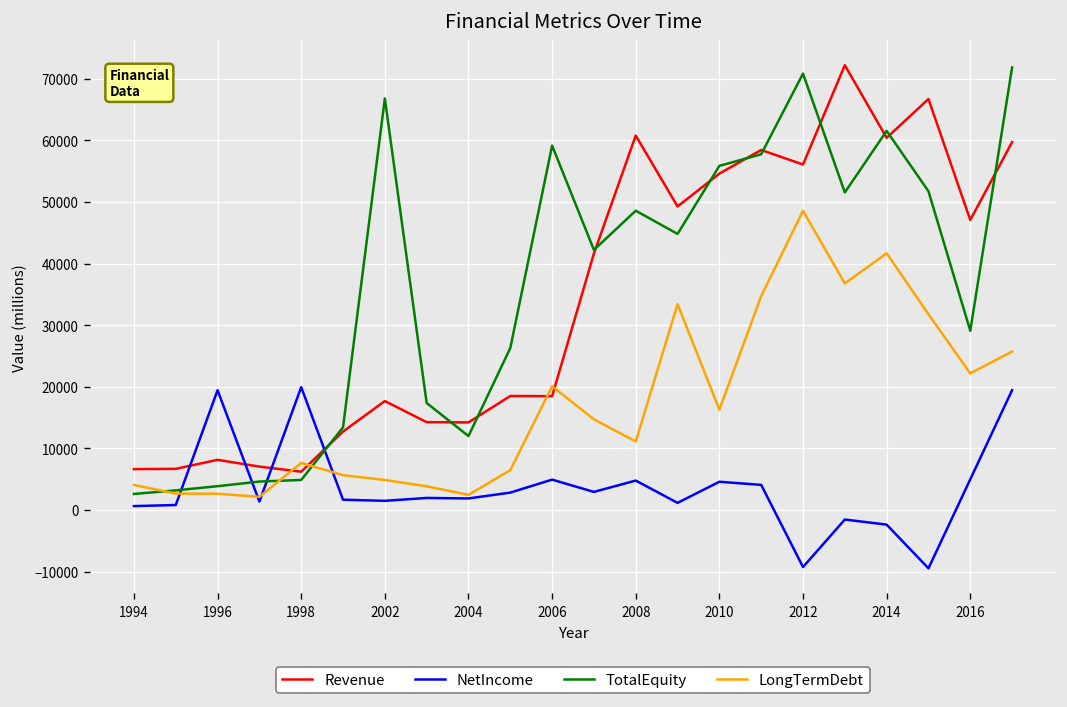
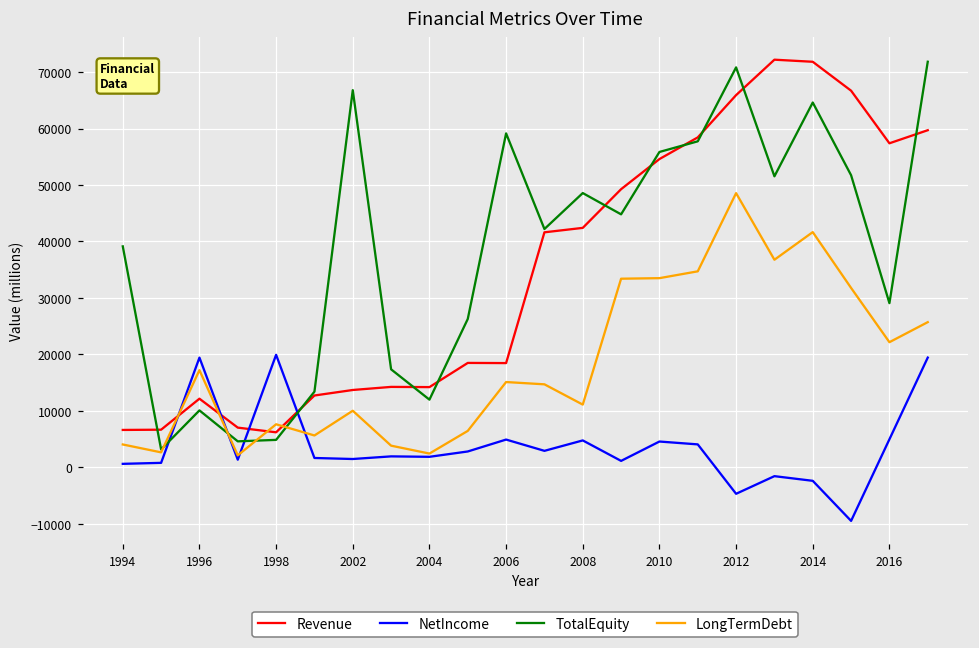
  {
    "Revenue": {
      "1994": 7000,
-     "1996": 8000,
+     "1996": 12000,
      "1998": 6000,
-     "2002": 18000,
+     "2002": 14000,
      "2004": 14000,
      "2006": 18000,
-     "2008": 61000,
+     "2008": 42000,
      "2010": 55000,
-     "2012": 56000,
-     "2014": 60000,
-     "2016": 47000
+     "2012": 66000,
+     "2014": 72000,
+     "2016": 57000
    },
    "NetIncome": {
      "1994": 1000,
      "1996": 19000,
      "1998": 20000,
      "2002": 1000,
      "2004": 2000,
      "2006": 5000,
      "2008": 5000,
      "2010": 5000,
-     "2012": -9000,
+     "2012": -5000,
      "2014": -2000,
      "2016": 5000
    },
    "TotalEquity": {
-     "1994": 3000,
-     "1996": 4000,
+     "1994": 39000,
+     "1996": 10000,
      "1998": 5000,
      "2002": 67000,
      "2004": 12000,
      "2006": 59000,
      "2008": 49000,
      "2010": 56000,
      "2012": 71000,
-     "2014": 62000,
+     "2014": 65000,
      "2016": 29000
    },
    "LongTermDebt": {
      "1994": 4000,
-     "1996": 3000,
+     "1996": 17000,
      "1998": 8000,
-     "2002": 5000,
+     "2002": 10000,
      "2004": 2000,
-     "2006": 20000,
+     "2006": 15000,
      "2008": 11000,
-     "2010": 16000,
+     "2010": 34000,
      "2012": 49000,
      "2014": 42000,
      "2016": 22000
    }
  }
